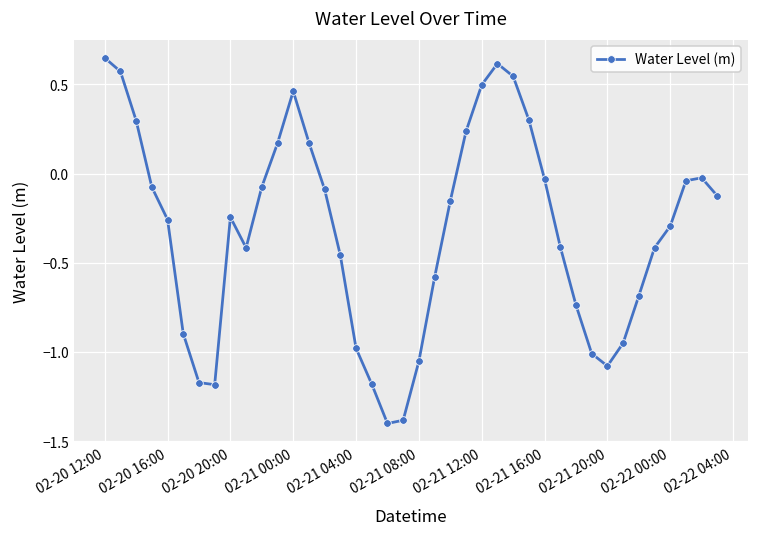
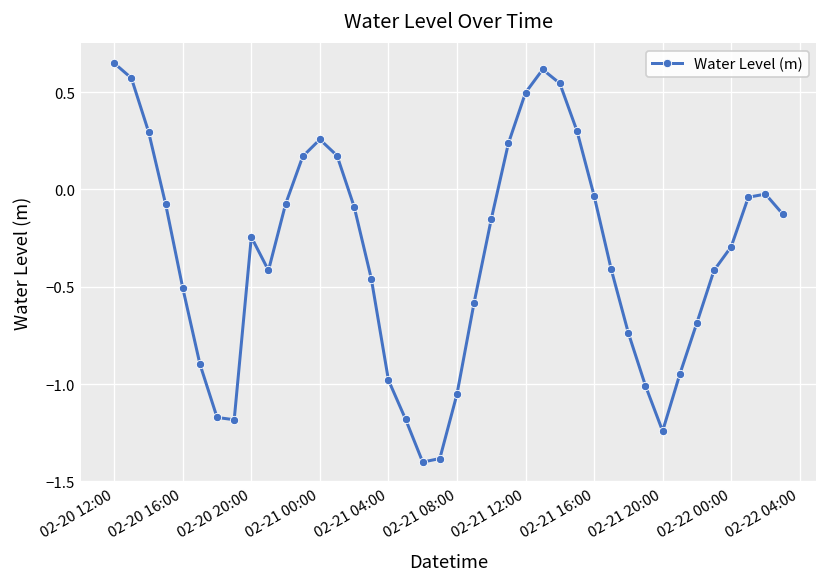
  {
    "02-20 12:00": 0.65,
-   "02-20 16:00": -0.26,
+   "02-20 16:00": -0.51,
    "02-20 20:00": -0.24,
-   "02-21 00:00": 0.46,
+   "02-21 00:00": 0.26,
    "02-21 04:00": -0.98,
    "02-21 08:00": -1.05,
    "02-21 12:00": 0.50,
    "02-21 16:00": -0.03,
-   "02-21 20:00": -1.08,
+   "02-21 20:00": -1.24,
    "02-22 00:00": -0.29
  }
